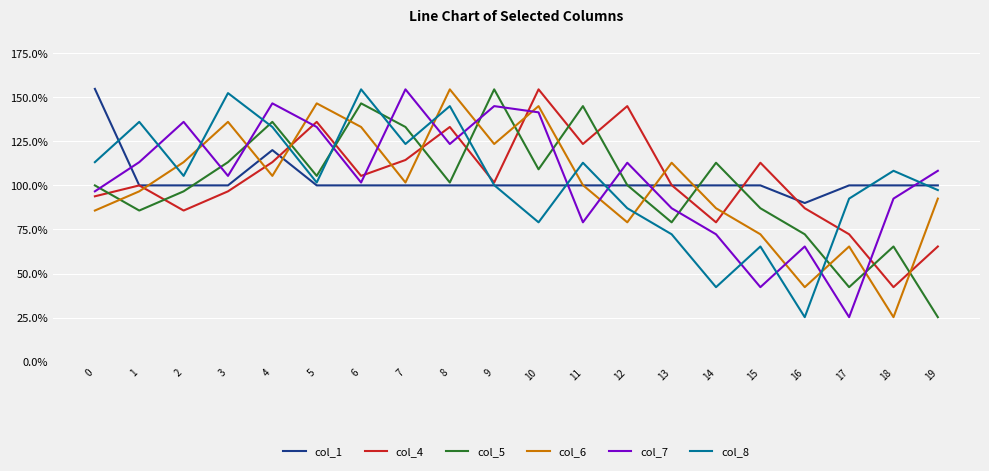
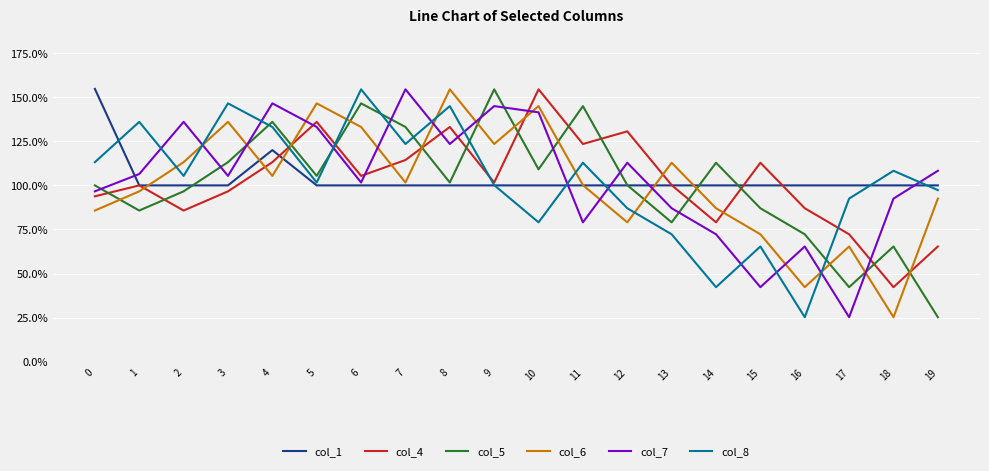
  {
    "col_1": {
      "0": "155%",
      "2": "100%",
      "3": "100%",
      "4": "120%",
      "5": "100%",
      "6": "100%",
      "7": "100%",
      "8": "100%",
      "10": "100%",
      "14": "100%",
      "15": "100%",
-     "16": "90%",
+     "16": "100%",
      "17": "100%",
      "18": "100%",
      "19": "100%"
    },
    "col_4": {
      "0": "94%",
      "2": "86%",
      "3": "97%",
      "4": "113%",
      "5": "136%",
      "6": "105%",
      "7": "114%",
      "8": "133%",
      "9": "102%",
      "10": "154%",
      "11": "123%",
-     "12": "145%",
+     "12": "131%",
      "14": "79%",
      "15": "113%",
      "16": "87%",
      "17": "72%",
      "18": "42%",
      "19": "65%"
    },
    "col_5": {
      "0": "100%",
      "1": "86%",
      "2": "97%",
      "3": "113%",
      "4": "136%",
      "5": "105%",
      "6": "147%",
      "7": "133%",
      "8": "102%",
      "9": "154%",
      "10": "109%",
      "11": "145%",
      "13": "79%",
      "14": "113%",
      "15": "87%",
      "16": "72%",
      "17": "42%",
      "18": "65%",
      "19": "25%"
    },
    "col_6": {
      "0": "86%",
      "1": "97%",
      "2": "113%",
      "3": "136%",
      "4": "105%",
      "5": "147%",
      "6": "133%",
      "7": "102%",
      "8": "154%",
      "9": "123%",
      "10": "145%",
      "12": "79%",
      "13": "113%",
      "14": "87%",
      "15": "72%",
      "16": "42%",
      "17": "65%",
      "18": "25%",
      "19": "93%"
    },
    "col_7": {
      "0": "97%",
-     "1": "113%",
+     "1": "106%",
      "2": "136%",
      "3": "105%",
      "4": "147%",
      "5": "133%",
      "6": "102%",
      "7": "154%",
      "8": "123%",
      "9": "145%",
      "10": "141%",
      "11": "79%",
      "12": "113%",
      "13": "87%",
      "14": "72%",
      "15": "42%",
      "16": "65%",
      "17": "25%",
      "18": "93%",
      "19": "108%"
    },
    "col_8": {
      "0": "113%",
      "1": "136%",
      "2": "105%",
-     "3": "152%",
+     "3": "147%",
      "4": "133%",
      "5": "102%",
      "6": "154%",
      "7": "123%",
      "8": "145%",
      "10": "79%",
      "11": "113%",
      "12": "87%",
      "13": "72%",
      "14": "42%",
      "15": "65%",
      "16": "25%",
      "17": "93%",
      "18": "108%",
      "19": "97%"
    }
  }
